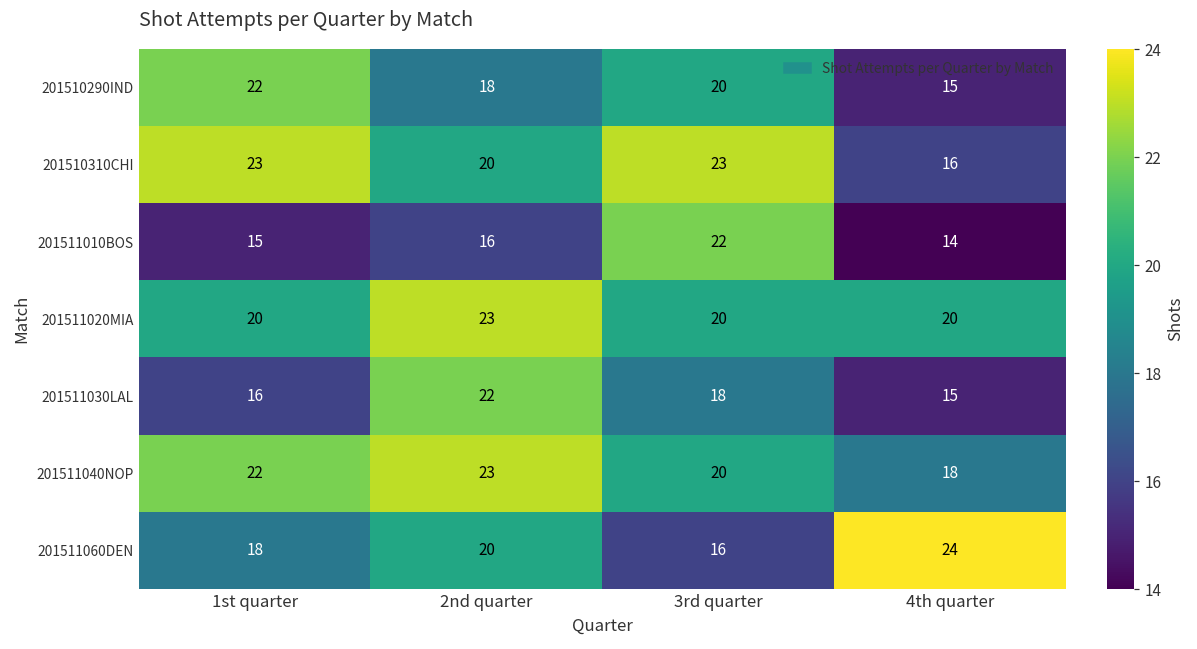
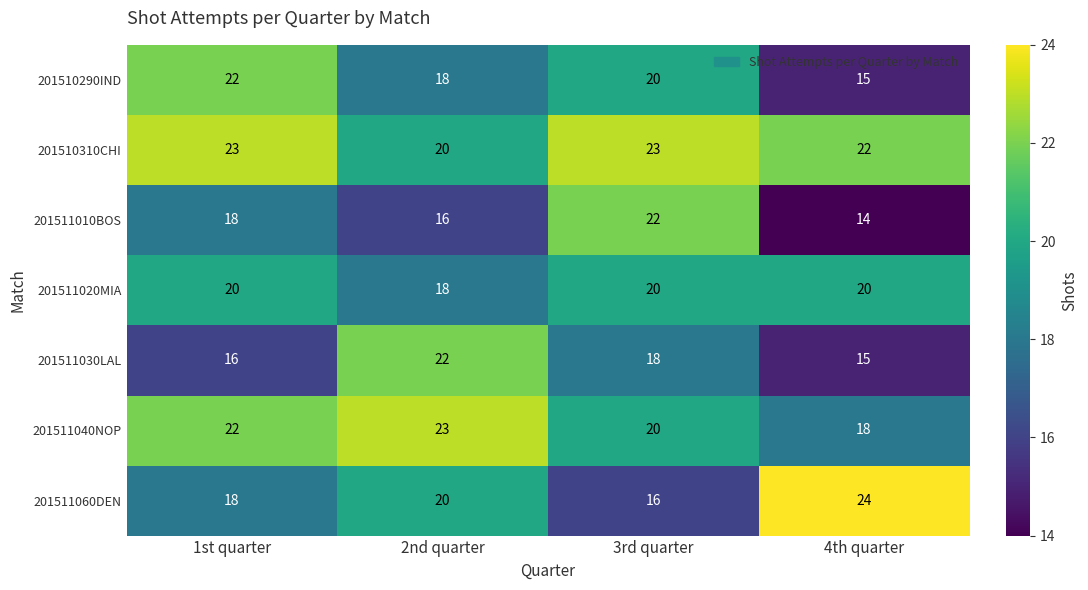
  {
    "201510290IND": {
      "1st quarter": 22,
      "2nd quarter": 18,
      "3rd quarter": 20,
      "4th quarter": 15
    },
    "201510310CHI": {
      "1st quarter": 23,
      "2nd quarter": 20,
      "3rd quarter": 23,
-     "4th quarter": 16
+     "4th quarter": 22
    },
    "201511010BOS": {
-     "1st quarter": 15,
+     "1st quarter": 18,
      "2nd quarter": 16,
      "3rd quarter": 22,
      "4th quarter": 14
    },
    "201511020MIA": {
      "1st quarter": 20,
-     "2nd quarter": 23,
+     "2nd quarter": 18,
      "3rd quarter": 20,
      "4th quarter": 20
    },
    "201511030LAL": {
      "1st quarter": 16,
      "2nd quarter": 22,
      "3rd quarter": 18,
      "4th quarter": 15
    },
    "201511040NOP": {
      "1st quarter": 22,
      "2nd quarter": 23,
      "3rd quarter": 20,
      "4th quarter": 18
    },
    "201511060DEN": {
      "1st quarter": 18,
      "2nd quarter": 20,
      "3rd quarter": 16,
      "4th quarter": 24
    }
  }
